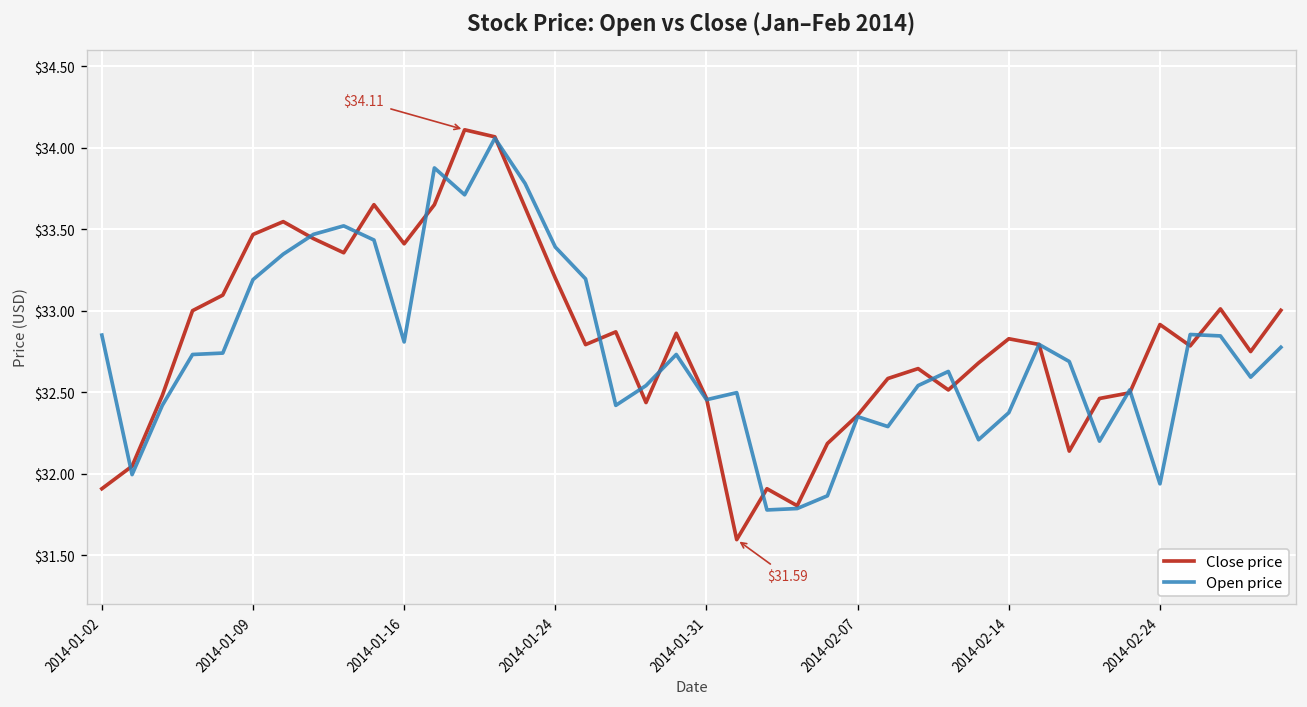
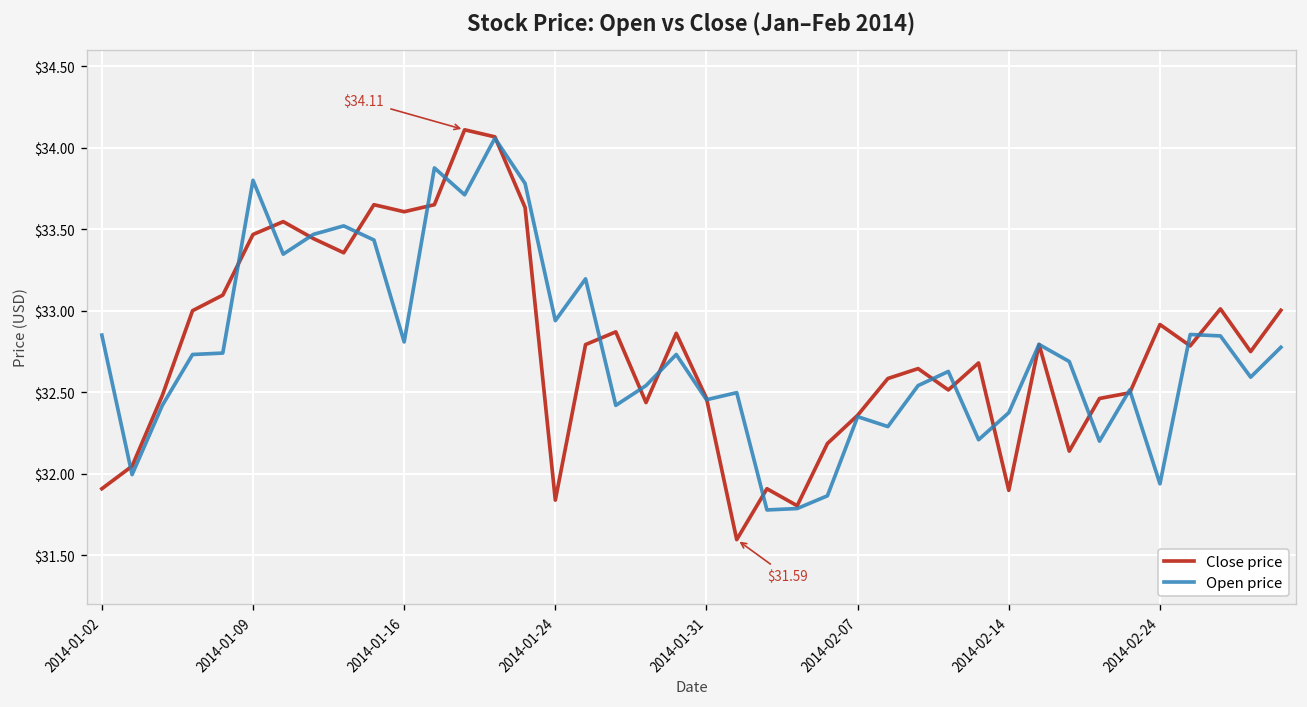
  {
    "Close price": {
      "2014-01-02": "$31.91",
      "2014-01-09": "$33.47",
-     "2014-01-16": "$33.41",
-     "2014-01-24": "$33.20",
-     "2014-02-14": "$32.83",
+     "2014-01-16": "$33.61",
+     "2014-01-24": "$31.84",
+     "2014-02-14": "$31.90",
      "2014-02-24": "$32.92"
    },
    "Open price": {
      "2014-01-02": "$32.85",
-     "2014-01-09": "$33.19",
+     "2014-01-09": "$33.80",
      "2014-01-16": "$32.81",
-     "2014-01-24": "$33.39",
+     "2014-01-24": "$32.94",
      "2014-02-14": "$32.37",
      "2014-02-24": "$31.94"
    }
  }
